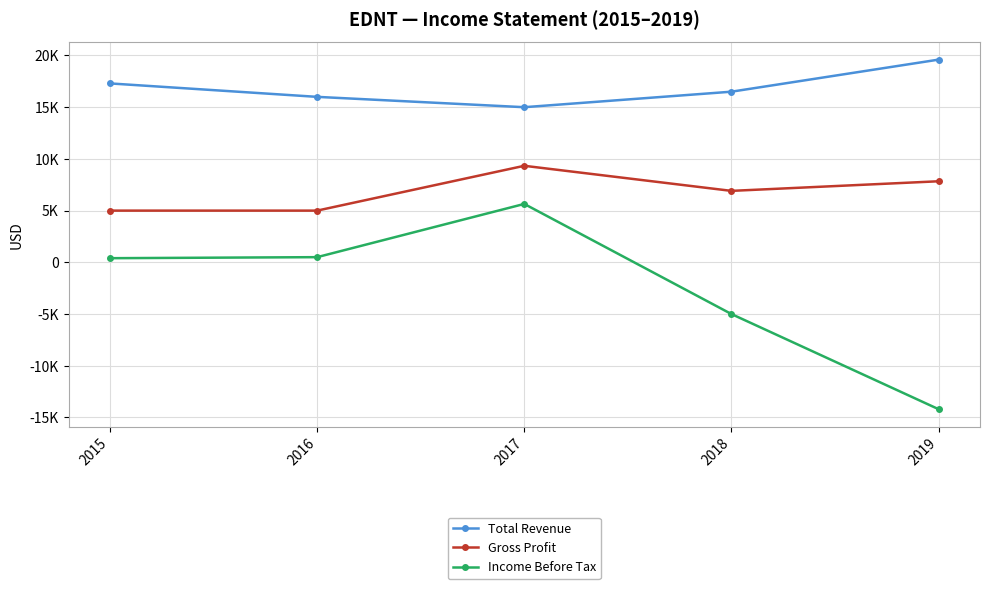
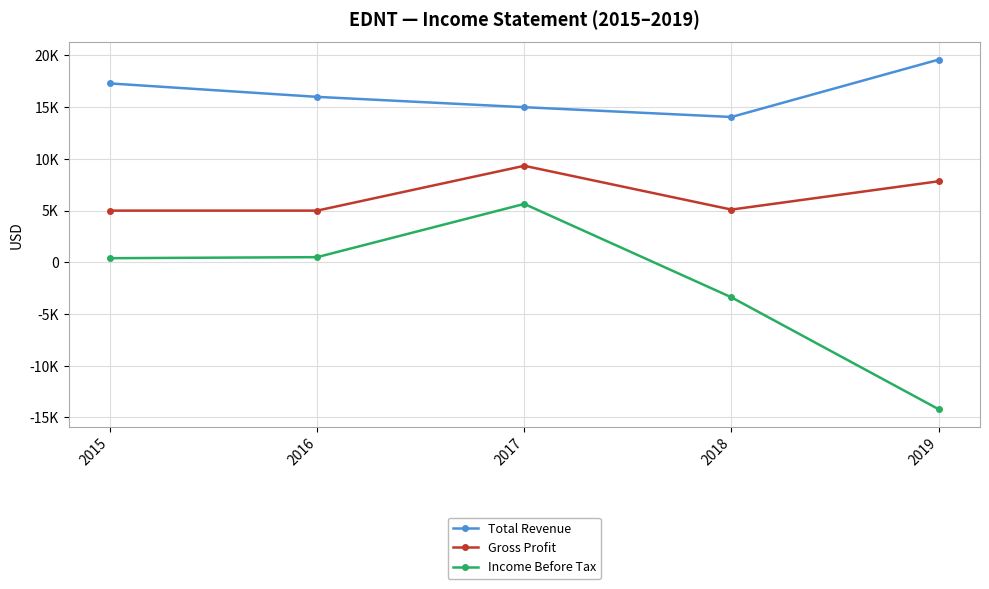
  {
    "Total Revenue": {
      "2015": 17300,
      "2016": 16000,
      "2017": 15000,
-     "2018": 16500,
+     "2018": 14100,
      "2019": 19600
    },
    "Gross Profit": {
      "2015": 5000,
      "2016": 5000,
      "2017": 9300,
-     "2018": 6900,
+     "2018": 5100,
      "2019": 7800
    },
    "Income Before Tax": {
      "2015": 400,
      "2016": 500,
      "2017": 5600,
-     "2018": -5000,
+     "2018": -3400,
      "2019": -14200
    }
  }
